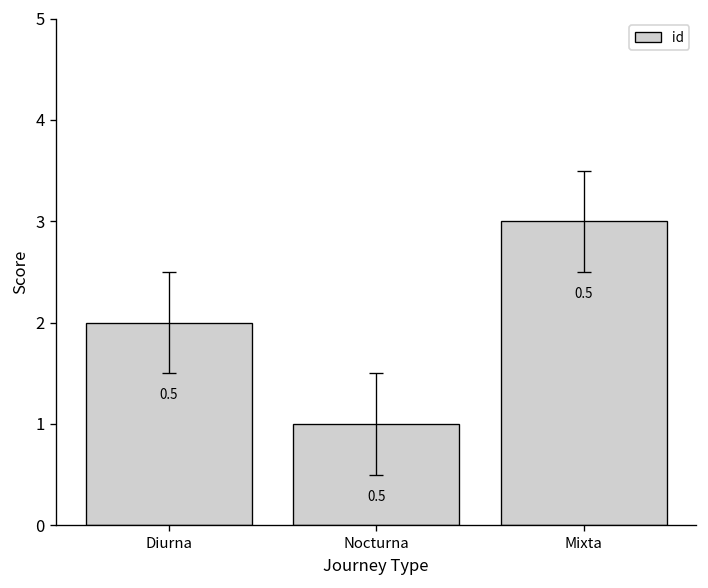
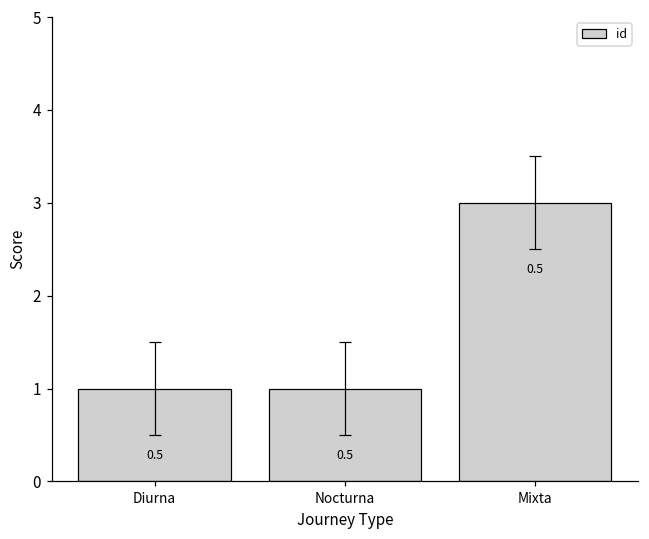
  {
    "id": {
-     "Diurna": 2
+     "Diurna": 1
    }
  }
